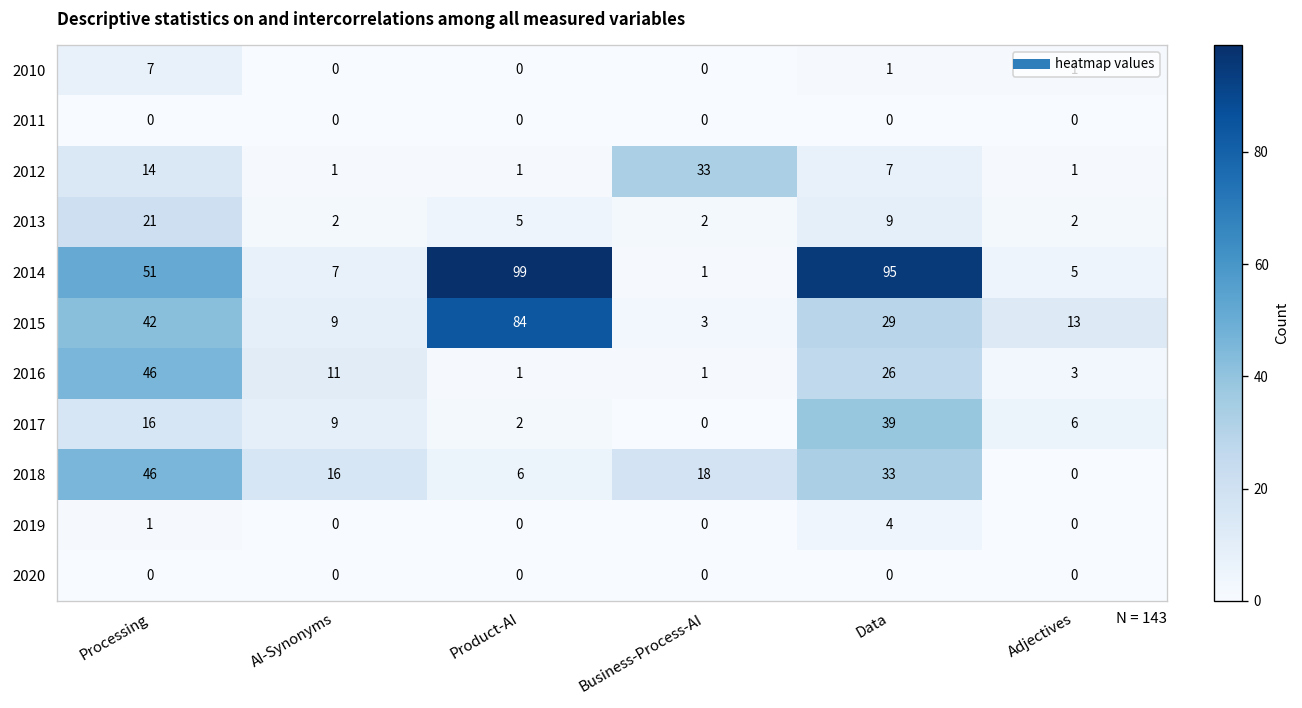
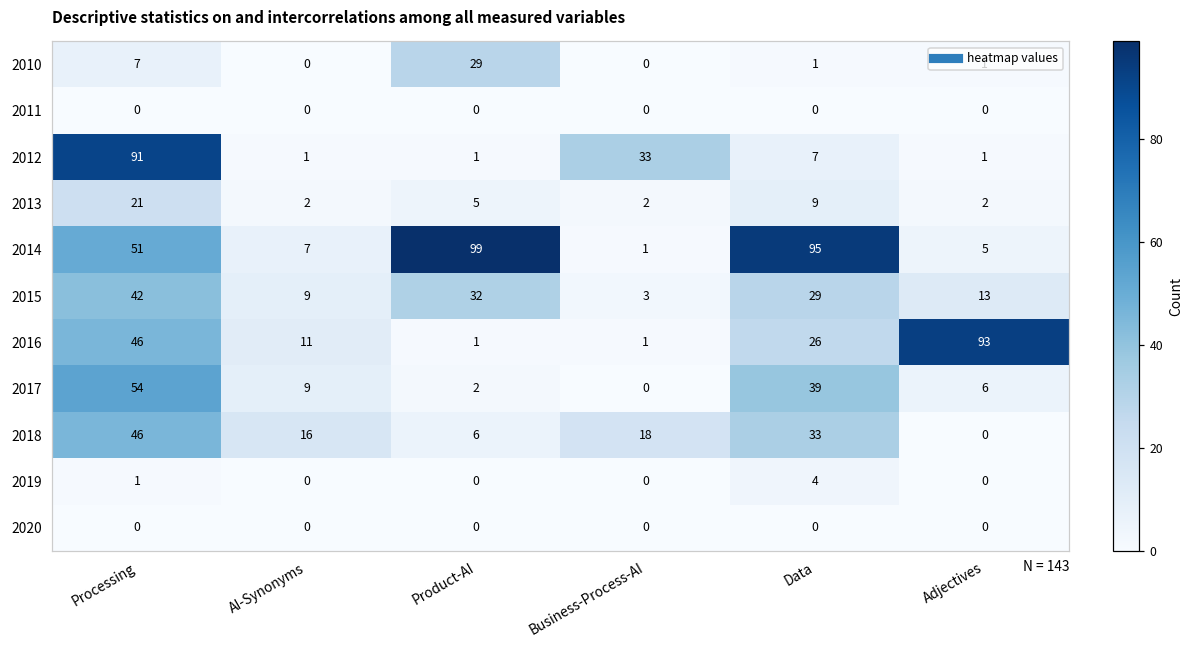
  {
    "2010": {
      "Processing": 7,
      "AI-Synonyms": 0,
-     "Product-AI": 0,
+     "Product-AI": 29,
      "Business-Process-AI": 0,
      "Data": 1
    },
    "2011": {
      "Processing": 0,
      "AI-Synonyms": 0,
      "Product-AI": 0,
      "Business-Process-AI": 0,
      "Data": 0,
      "Adjectives": 0
    },
    "2012": {
-     "Processing": 14,
+     "Processing": 91,
      "AI-Synonyms": 1,
      "Product-AI": 1,
      "Business-Process-AI": 33,
      "Data": 7,
      "Adjectives": 1
    },
    "2013": {
      "Processing": 21,
      "AI-Synonyms": 2,
      "Product-AI": 5,
      "Business-Process-AI": 2,
      "Data": 9,
      "Adjectives": 2
    },
    "2014": {
      "Processing": 51,
      "AI-Synonyms": 7,
      "Product-AI": 99,
      "Business-Process-AI": 1,
      "Data": 95,
      "Adjectives": 5
    },
    "2015": {
      "Processing": 42,
      "AI-Synonyms": 9,
-     "Product-AI": 84,
+     "Product-AI": 32,
      "Business-Process-AI": 3,
      "Data": 29,
      "Adjectives": 13
    },
    "2016": {
      "Processing": 46,
      "AI-Synonyms": 11,
      "Product-AI": 1,
      "Business-Process-AI": 1,
      "Data": 26,
-     "Adjectives": 3
+     "Adjectives": 93
    },
    "2017": {
-     "Processing": 16,
+     "Processing": 54,
      "AI-Synonyms": 9,
      "Product-AI": 2,
      "Business-Process-AI": 0,
      "Data": 39,
      "Adjectives": 6
    },
    "2018": {
      "Processing": 46,
      "AI-Synonyms": 16,
      "Product-AI": 6,
      "Business-Process-AI": 18,
      "Data": 33,
      "Adjectives": 0
    },
    "2019": {
      "Processing": 1,
      "AI-Synonyms": 0,
      "Product-AI": 0,
      "Business-Process-AI": 0,
      "Data": 4,
      "Adjectives": 0
    },
    "2020": {
      "Processing": 0,
      "AI-Synonyms": 0,
      "Product-AI": 0,
      "Business-Process-AI": 0,
      "Data": 0,
      "Adjectives": 0
    }
  }
